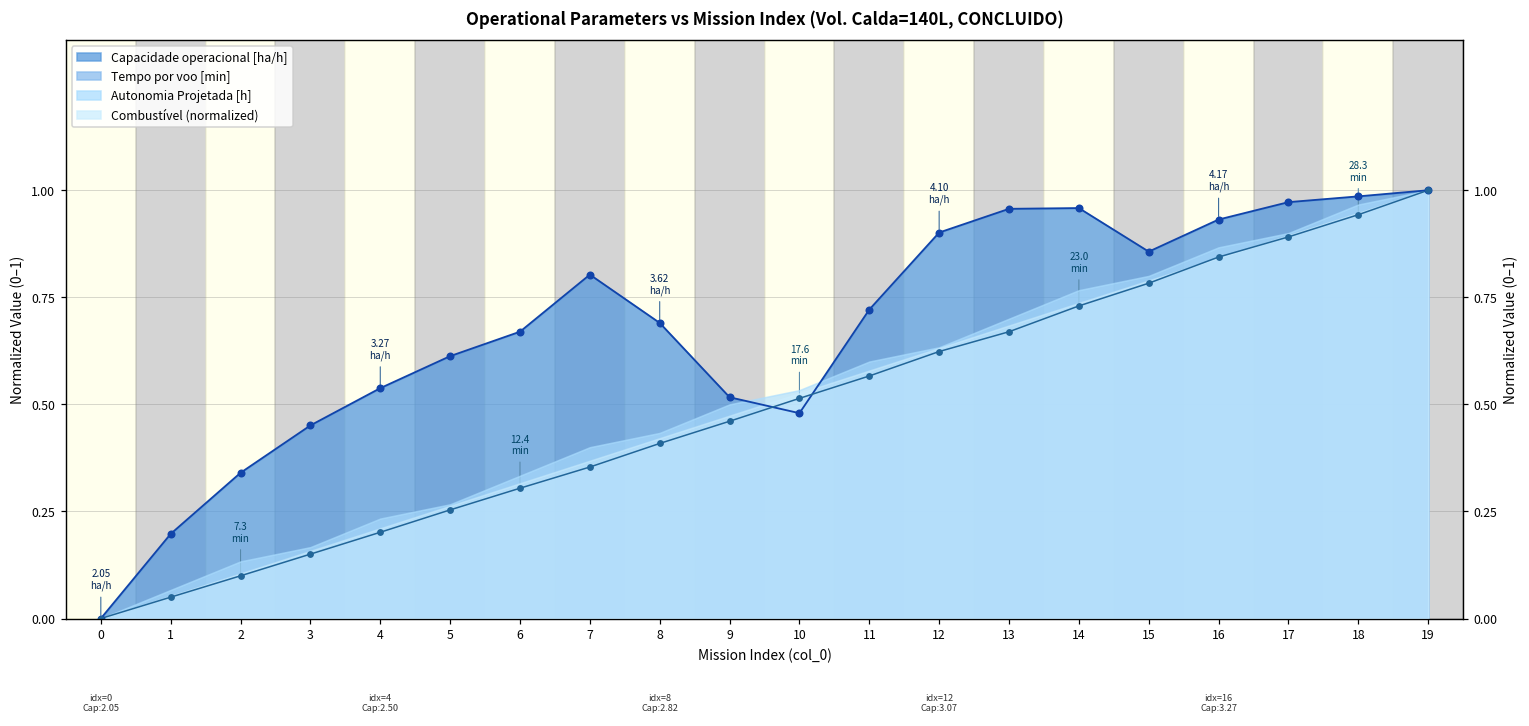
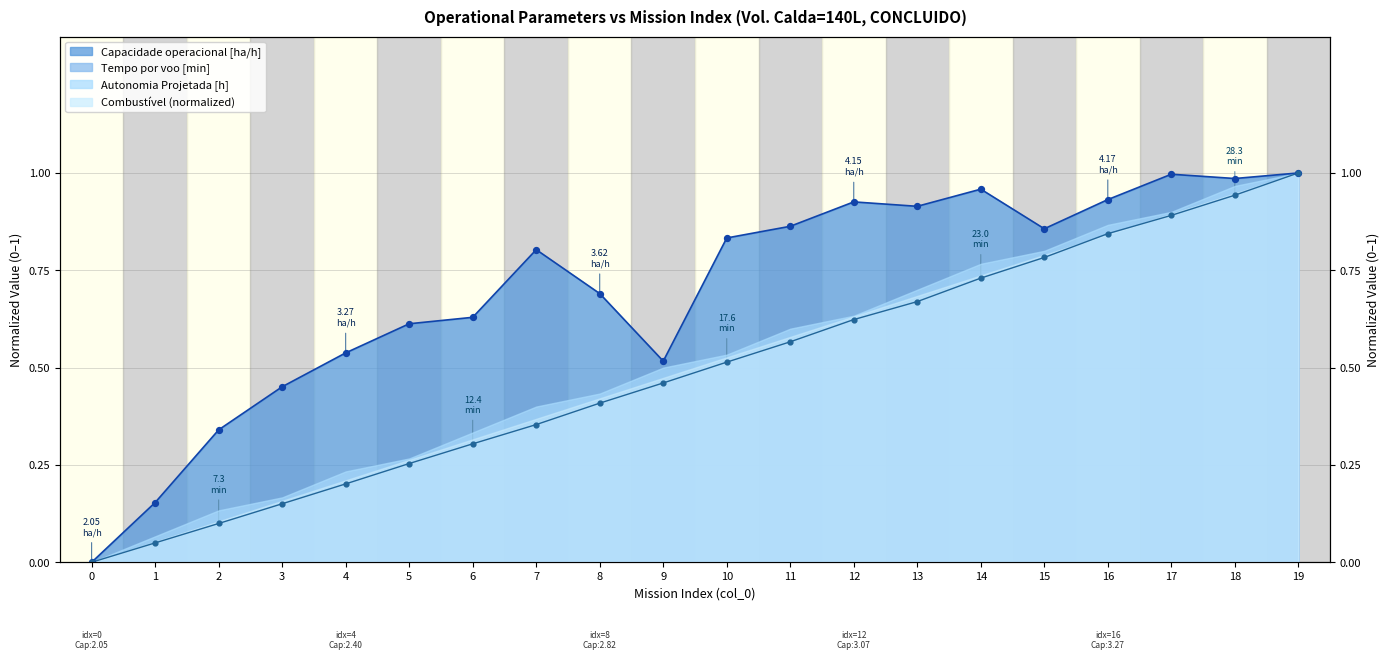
  {
    "Capacidade operacional [ha/h]": {
-     "1": 2.50,
-     "6": 0.67,
-     "10": 0.48,
-     "11": 0.72,
-     "12": 4.10,
-     "13": 0.96,
-     "17": 0.97
+     "1": 2.40,
+     "6": 0.63,
+     "10": 0.83,
+     "11": 0.86,
+     "12": 4.15,
+     "13": 0.91,
+     "17": 1.00
    }
  }
